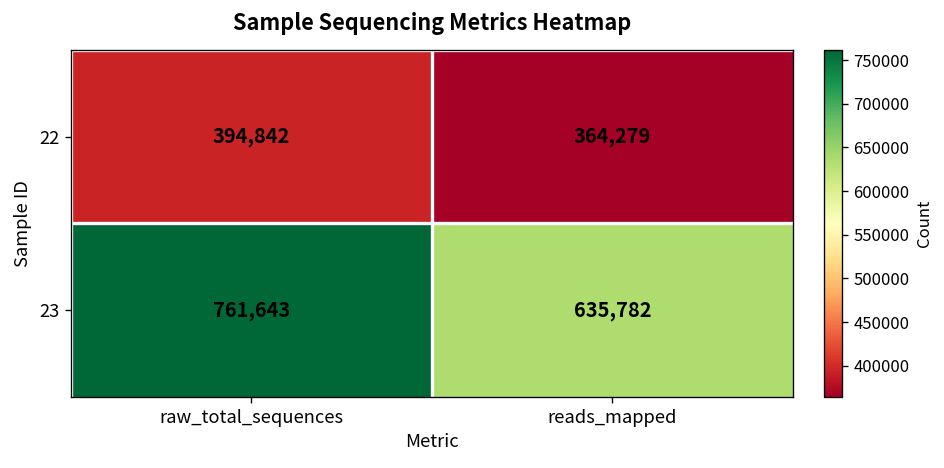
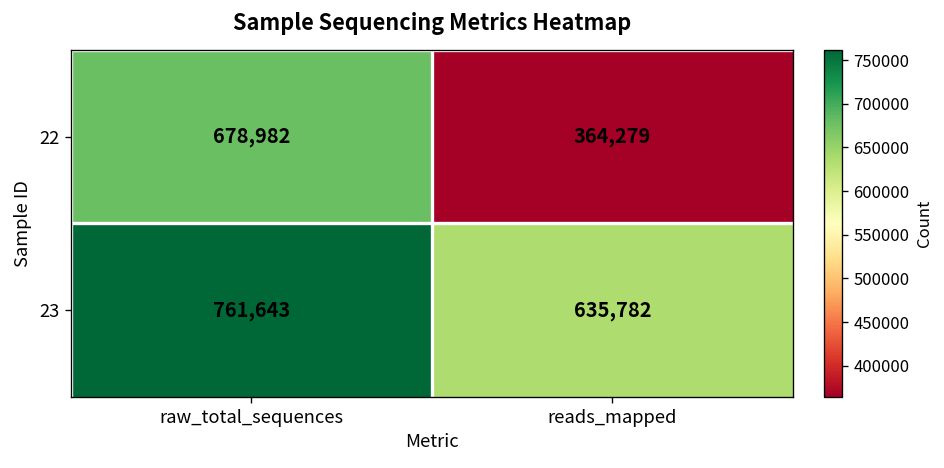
  {
    "22": {
-     "raw_total_sequences": "394,842",
+     "raw_total_sequences": "678,982",
      "reads_mapped": "364,279"
    },
    "23": {
      "raw_total_sequences": "761,643",
      "reads_mapped": "635,782"
    }
  }
